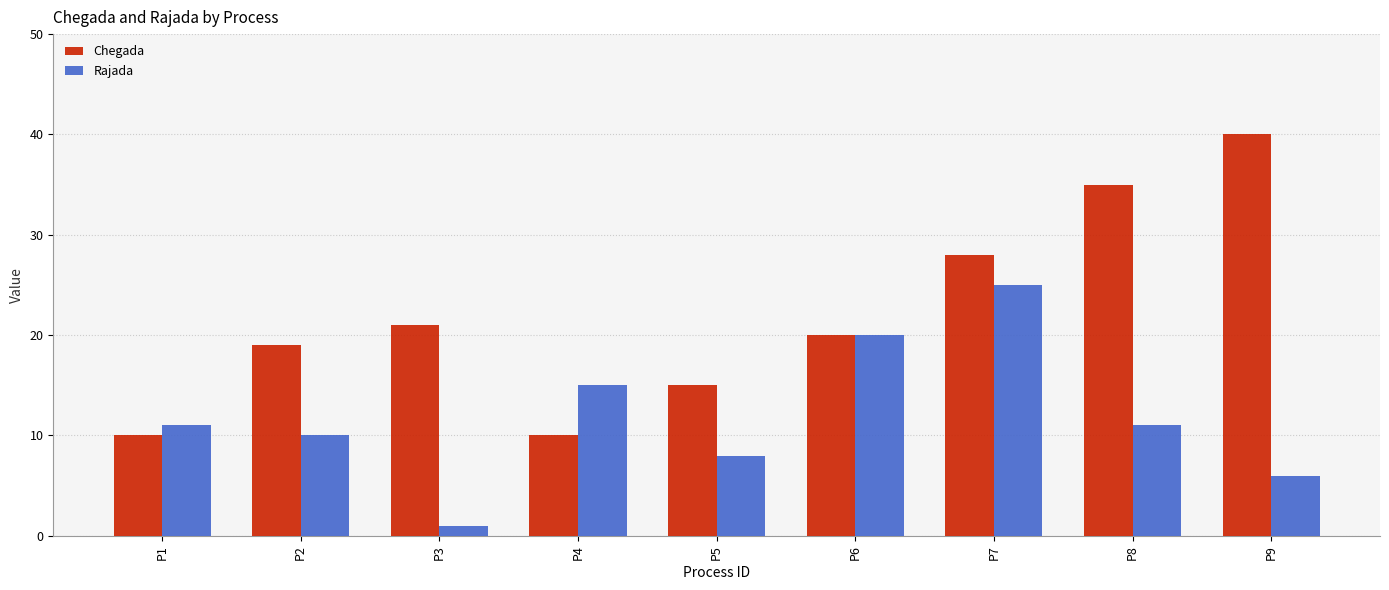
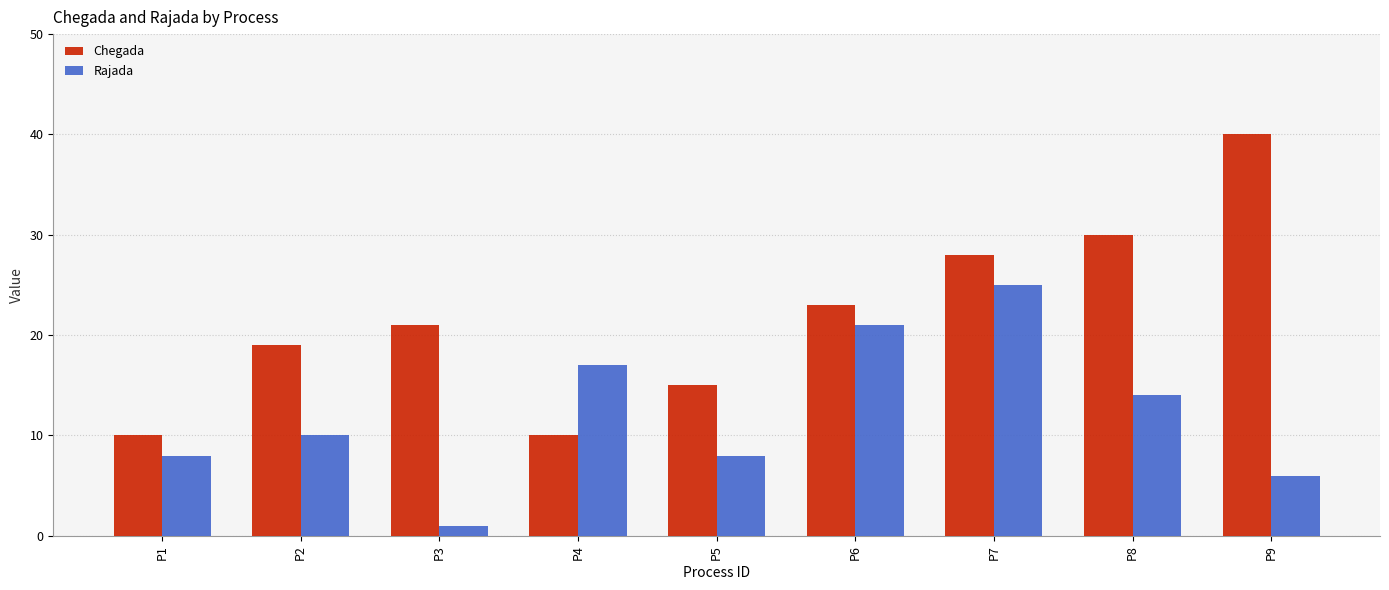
  {
    "Chegada": {
      "P1": 10,
      "P2": 19,
      "P3": 21,
      "P4": 10,
      "P5": 15,
-     "P6": 20,
+     "P6": 23,
      "P7": 28,
-     "P8": 35,
+     "P8": 30,
      "P9": 40
    },
    "Rajada": {
-     "P1": 11,
+     "P1": 8,
      "P2": 10,
      "P3": 1,
-     "P4": 15,
+     "P4": 17,
      "P5": 8,
-     "P6": 20,
+     "P6": 21,
      "P7": 25,
-     "P8": 11,
+     "P8": 14,
      "P9": 6
    }
  }
